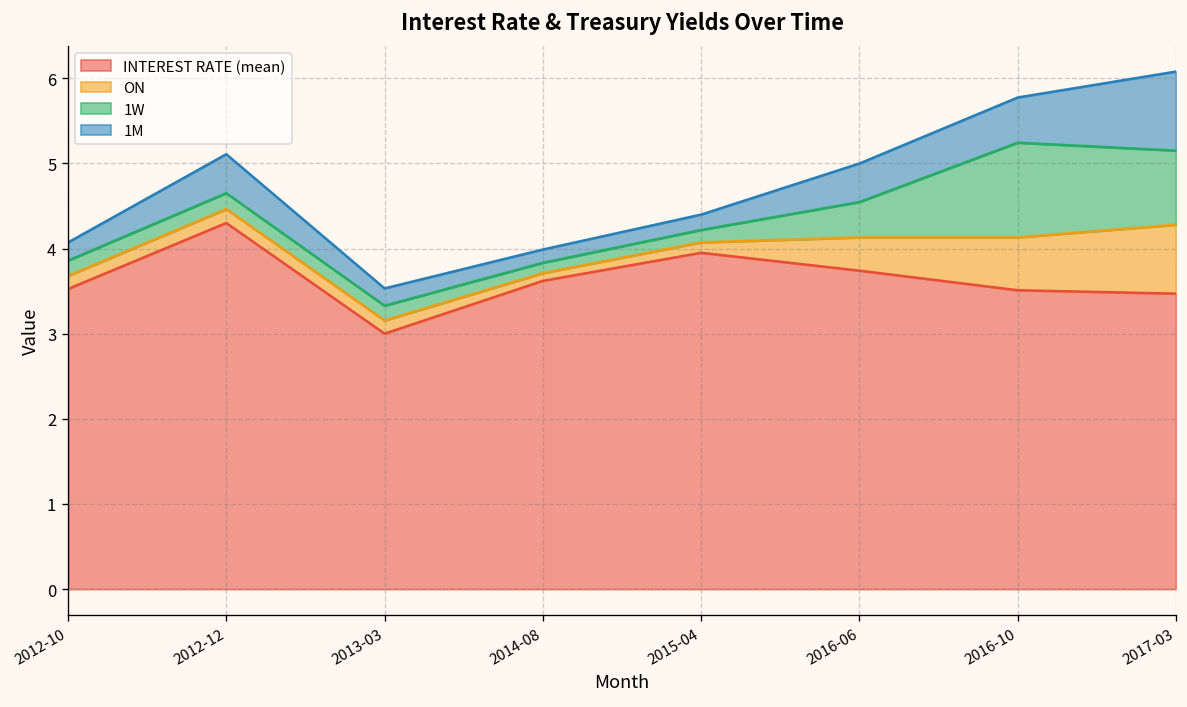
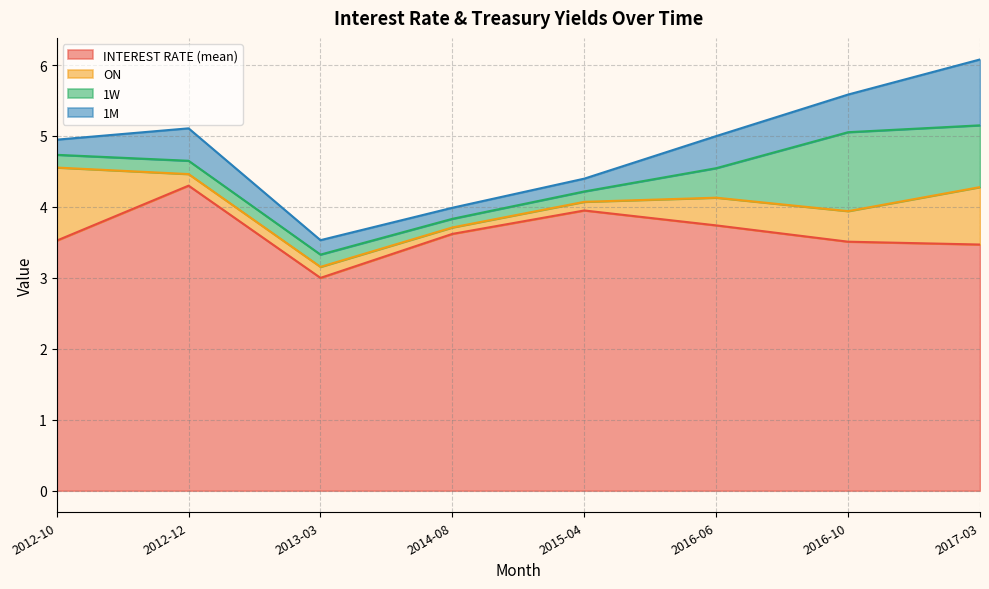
  {
    "INTEREST RATE (mean)": {
      "2012-10": 3.5,
      "2012-12": 4.3,
      "2013-03": 3.0,
      "2014-08": 3.6,
      "2015-04": 4.0,
      "2016-06": 3.7,
      "2016-10": 3.5,
      "2017-03": 3.5
    },
    "ON": {
-     "2012-10": 0.2,
+     "2012-10": 1.0,
      "2012-12": 0.2,
      "2013-03": 0.2,
      "2014-08": 0.1,
      "2015-04": 0.1,
      "2016-06": 0.4,
-     "2016-10": 0.6,
+     "2016-10": 0.4,
      "2017-03": 0.8
    },
    "1W": {
      "2012-10": 0.2,
      "2012-12": 0.2,
      "2013-03": 0.2,
      "2014-08": 0.1,
      "2015-04": 0.1,
      "2016-06": 0.4,
      "2016-10": 1.1,
      "2017-03": 0.9
    },
    "1M": {
      "2012-10": 0.2,
      "2012-12": 0.5,
      "2013-03": 0.2,
      "2014-08": 0.2,
      "2015-04": 0.2,
      "2016-06": 0.5,
      "2016-10": 0.5,
      "2017-03": 0.9
    }
  }
